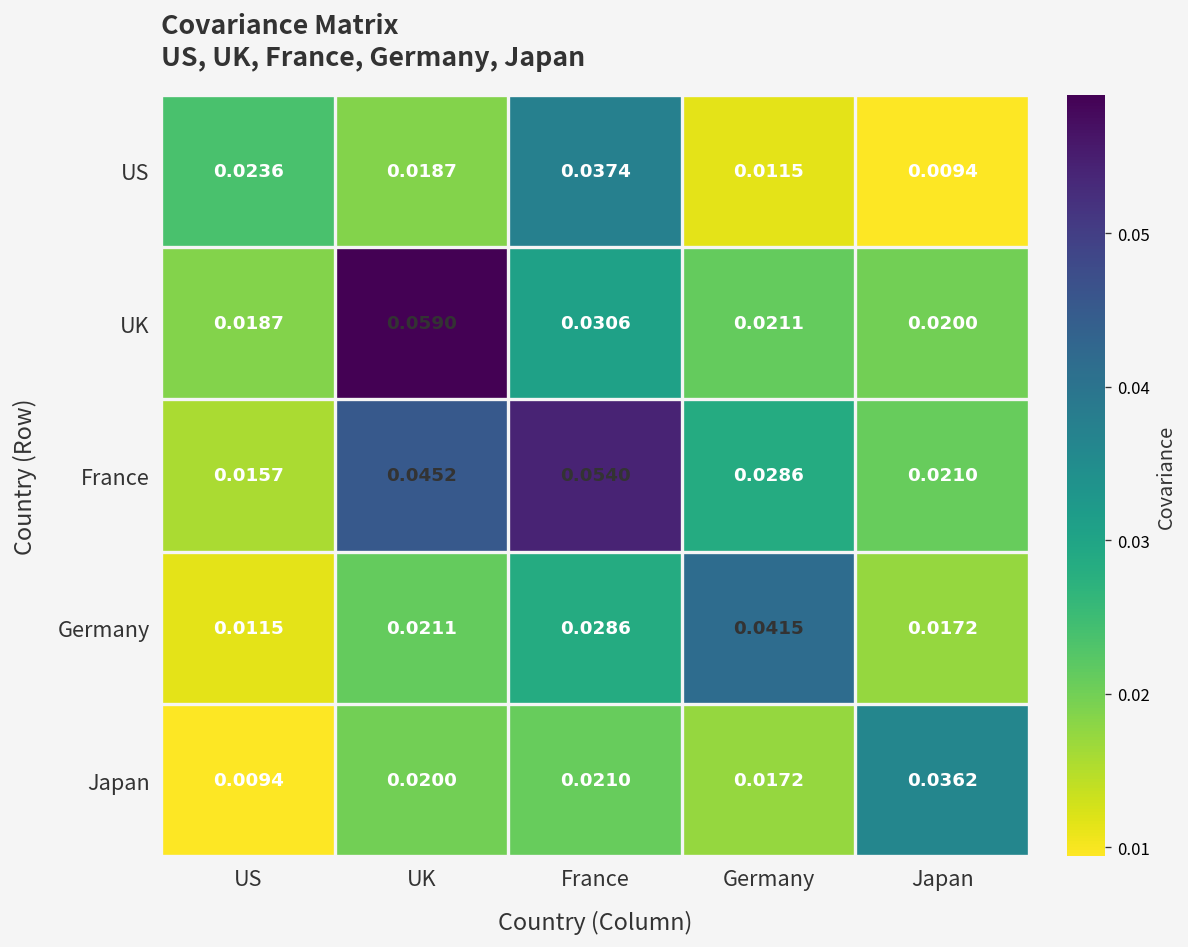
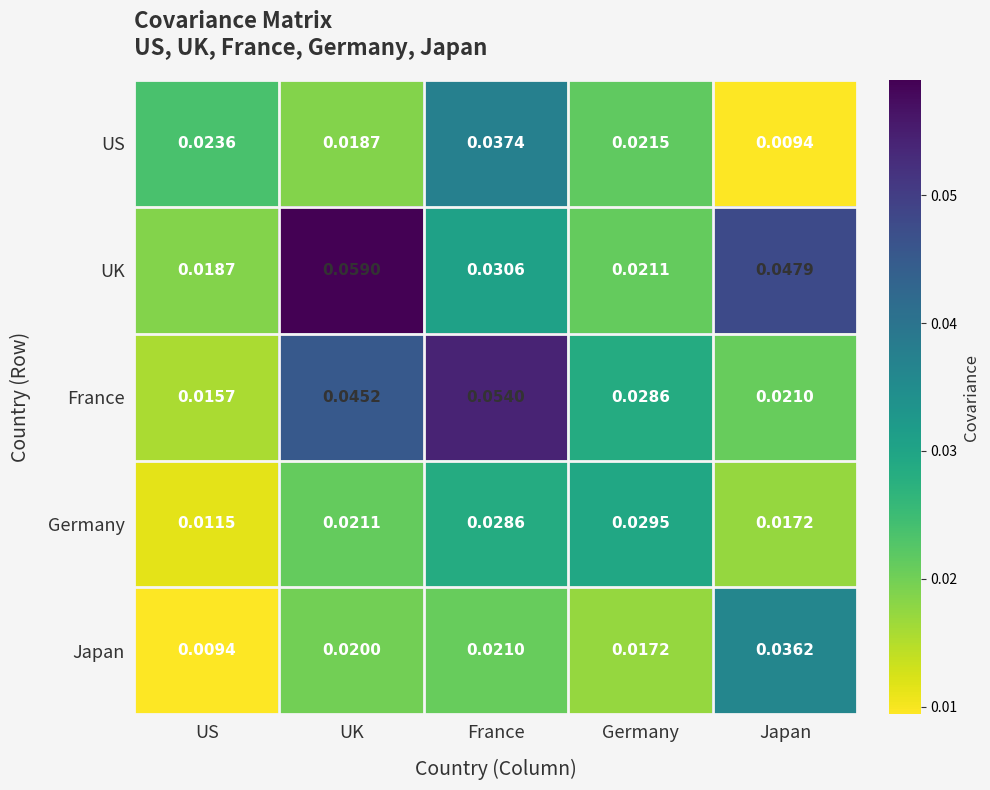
  {
    "US": {
      "US": 0.0236,
      "UK": 0.0187,
      "France": 0.0374,
-     "Germany": 0.0115,
+     "Germany": 0.0215,
      "Japan": 0.0094
    },
    "UK": {
      "US": 0.0187,
      "UK": 0.0590,
      "France": 0.0306,
      "Germany": 0.0211,
-     "Japan": 0.0200
+     "Japan": 0.0479
    },
    "France": {
      "US": 0.0157,
      "UK": 0.0452,
      "France": 0.0540,
      "Germany": 0.0286,
      "Japan": 0.0210
    },
    "Germany": {
      "US": 0.0115,
      "UK": 0.0211,
      "France": 0.0286,
-     "Germany": 0.0415,
+     "Germany": 0.0295,
      "Japan": 0.0172
    },
    "Japan": {
      "US": 0.0094,
      "UK": 0.0200,
      "France": 0.0210,
      "Germany": 0.0172,
      "Japan": 0.0362
    }
  }
